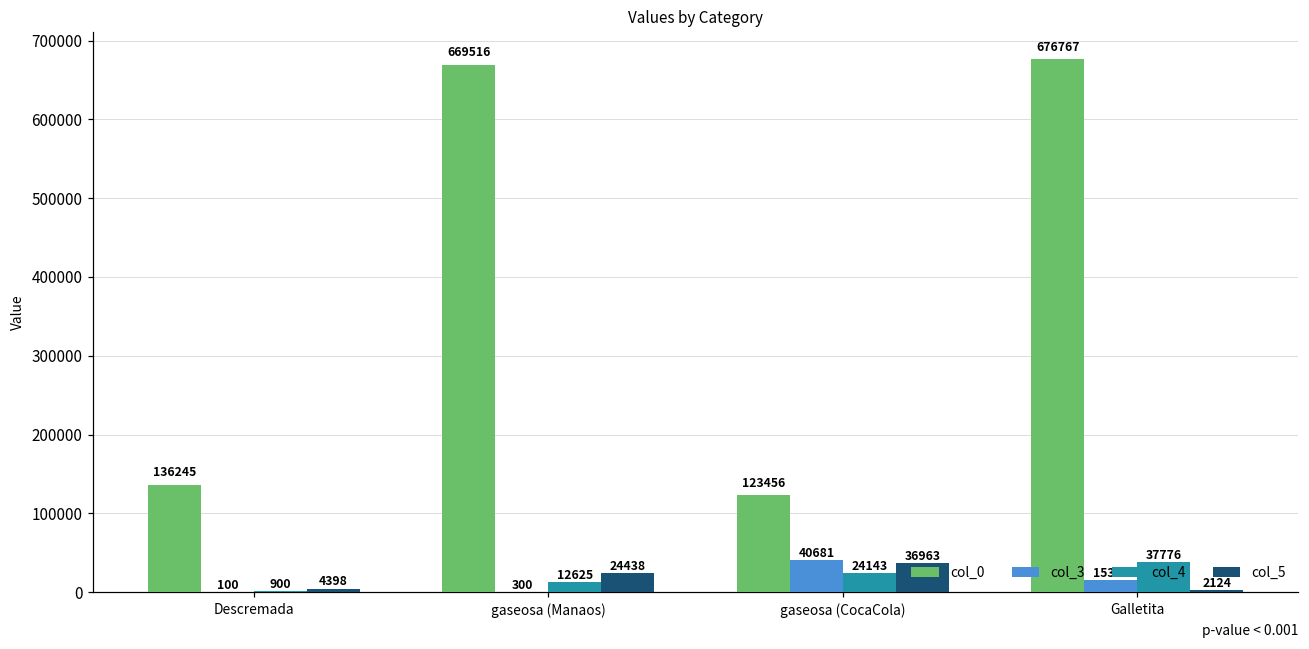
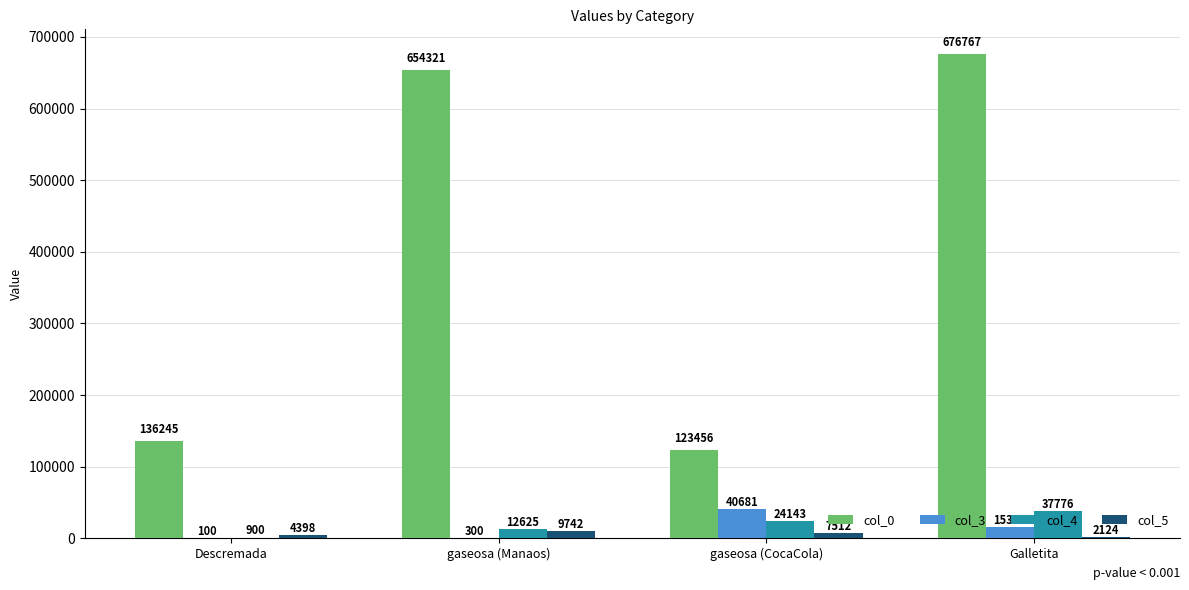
  {
    "col_0": {
      "Descremada": 136245,
-     "gaseosa (Manaos)": 669516,
+     "gaseosa (Manaos)": 654321,
      "gaseosa (CocaCola)": 123456,
      "Galletita": 676767
    },
    "col_3": {
      "Descremada": 100,
      "gaseosa (Manaos)": 300,
      "gaseosa (CocaCola)": 40681,
      "Galletita": 15390
    },
    "col_4": {
      "Descremada": 900,
      "gaseosa (Manaos)": 12625,
      "gaseosa (CocaCola)": 24143,
      "Galletita": 37776
    },
    "col_5": {
      "Descremada": 4398,
-     "gaseosa (Manaos)": 24438,
-     "gaseosa (CocaCola)": 36963,
+     "gaseosa (Manaos)": 9742,
+     "gaseosa (CocaCola)": 7512,
      "Galletita": 2124
    }
  }
